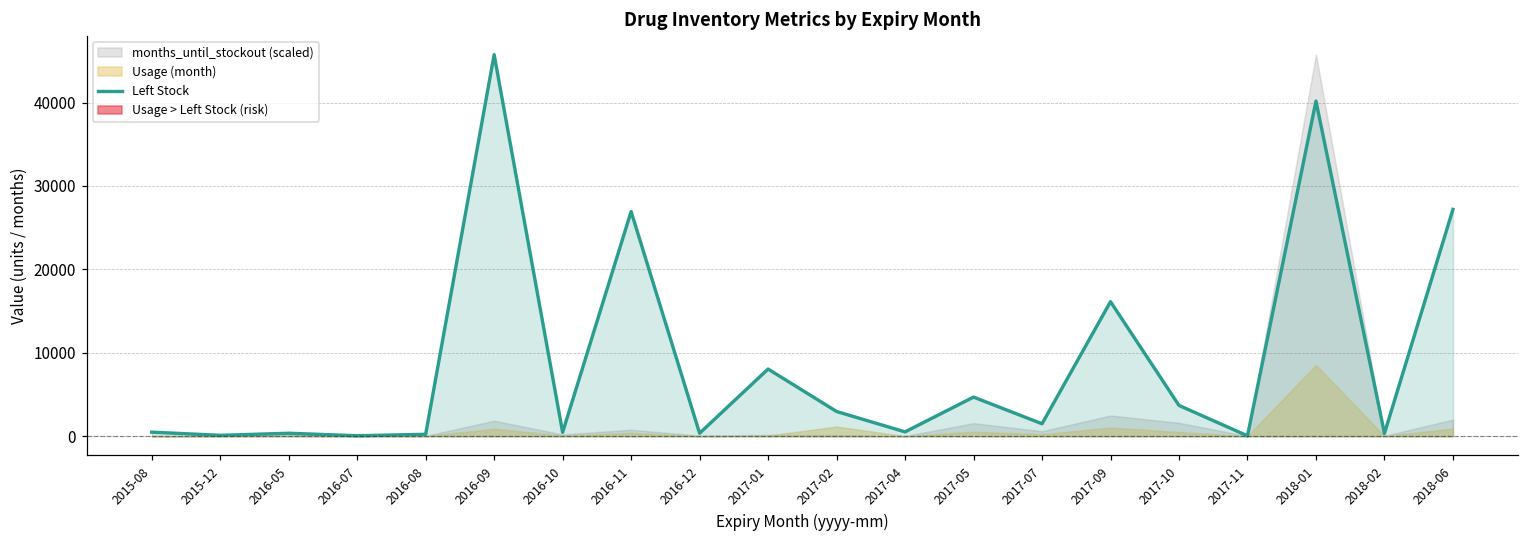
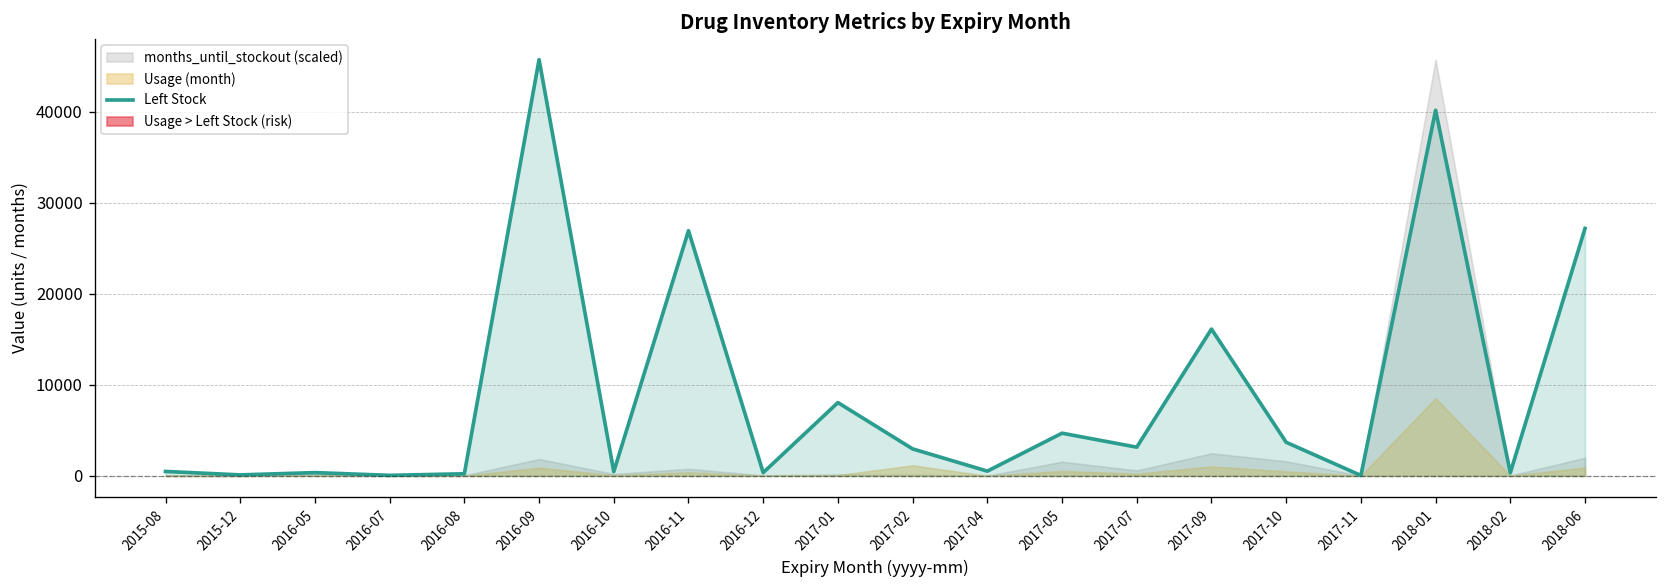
  {
    "Left Stock": {
      "2015-08": 0,
      "2016-09": 46000,
      "2016-11": 27000,
      "2017-01": 8000,
      "2017-02": 3000,
      "2017-04": 1000,
      "2017-05": 5000,
-     "2017-07": 1000,
+     "2017-07": 3000,
      "2017-09": 16000,
      "2017-10": 4000,
      "2018-01": 40000,
      "2018-06": 27000
    },
    "months_until_stockout (scaled)": {
      "2016-09": 2000,
      "2016-11": 1000,
      "2017-05": 2000,
      "2017-07": 1000,
      "2017-09": 2000,
      "2017-10": 2000,
      "2018-01": 46000,
      "2018-06": 2000
    },
    "Usage (month)": {
      "2016-09": 1000,
      "2016-11": 0,
      "2017-02": 1000,
      "2017-05": 1000,
      "2017-09": 1000,
      "2017-10": 0,
      "2018-01": 9000,
      "2018-06": 1000
    }
  }
